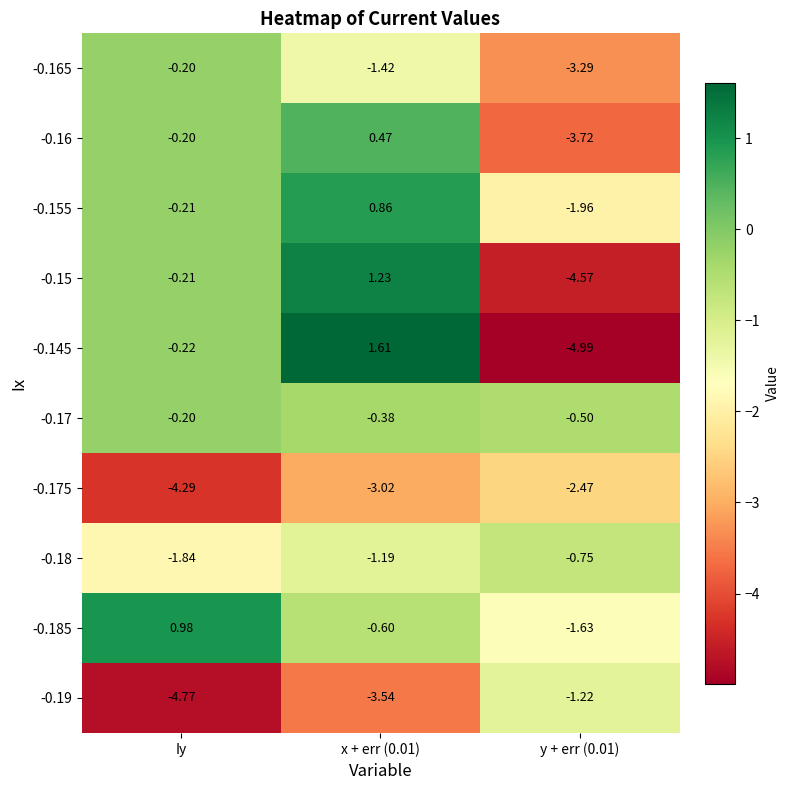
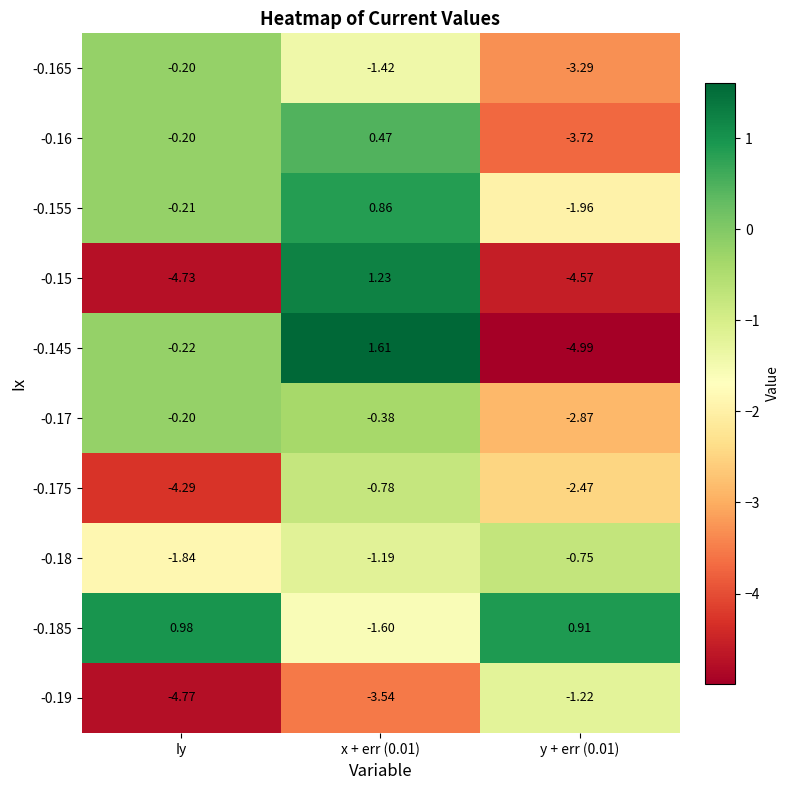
  {
    "-0.165": {
      "Iy": -0.20,
      "x + err (0.01)": -1.42,
      "y + err (0.01)": -3.29
    },
    "-0.16": {
      "Iy": -0.20,
      "x + err (0.01)": 0.47,
      "y + err (0.01)": -3.72
    },
    "-0.155": {
      "Iy": -0.21,
      "x + err (0.01)": 0.86,
      "y + err (0.01)": -1.96
    },
    "-0.15": {
-     "Iy": -0.21,
+     "Iy": -4.73,
      "x + err (0.01)": 1.23,
      "y + err (0.01)": -4.57
    },
    "-0.145": {
      "Iy": -0.22,
      "x + err (0.01)": 1.61,
      "y + err (0.01)": -4.99
    },
    "-0.17": {
      "Iy": -0.20,
      "x + err (0.01)": -0.38,
-     "y + err (0.01)": -0.50
+     "y + err (0.01)": -2.87
    },
    "-0.175": {
      "Iy": -4.29,
-     "x + err (0.01)": -3.02,
+     "x + err (0.01)": -0.78,
      "y + err (0.01)": -2.47
    },
    "-0.18": {
      "Iy": -1.84,
      "x + err (0.01)": -1.19,
      "y + err (0.01)": -0.75
    },
    "-0.185": {
      "Iy": 0.98,
-     "x + err (0.01)": -0.60,
-     "y + err (0.01)": -1.63
+     "x + err (0.01)": -1.60,
+     "y + err (0.01)": 0.91
    },
    "-0.19": {
      "Iy": -4.77,
      "x + err (0.01)": -3.54,
      "y + err (0.01)": -1.22
    }
  }
